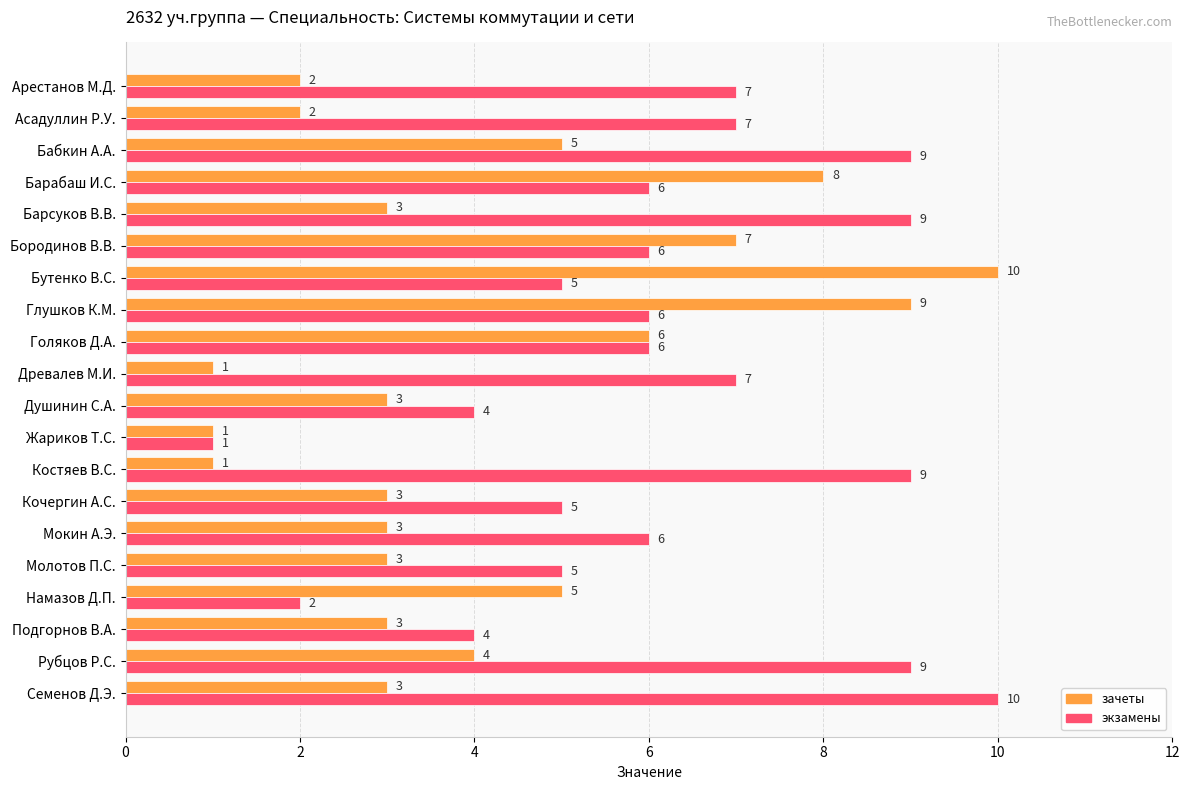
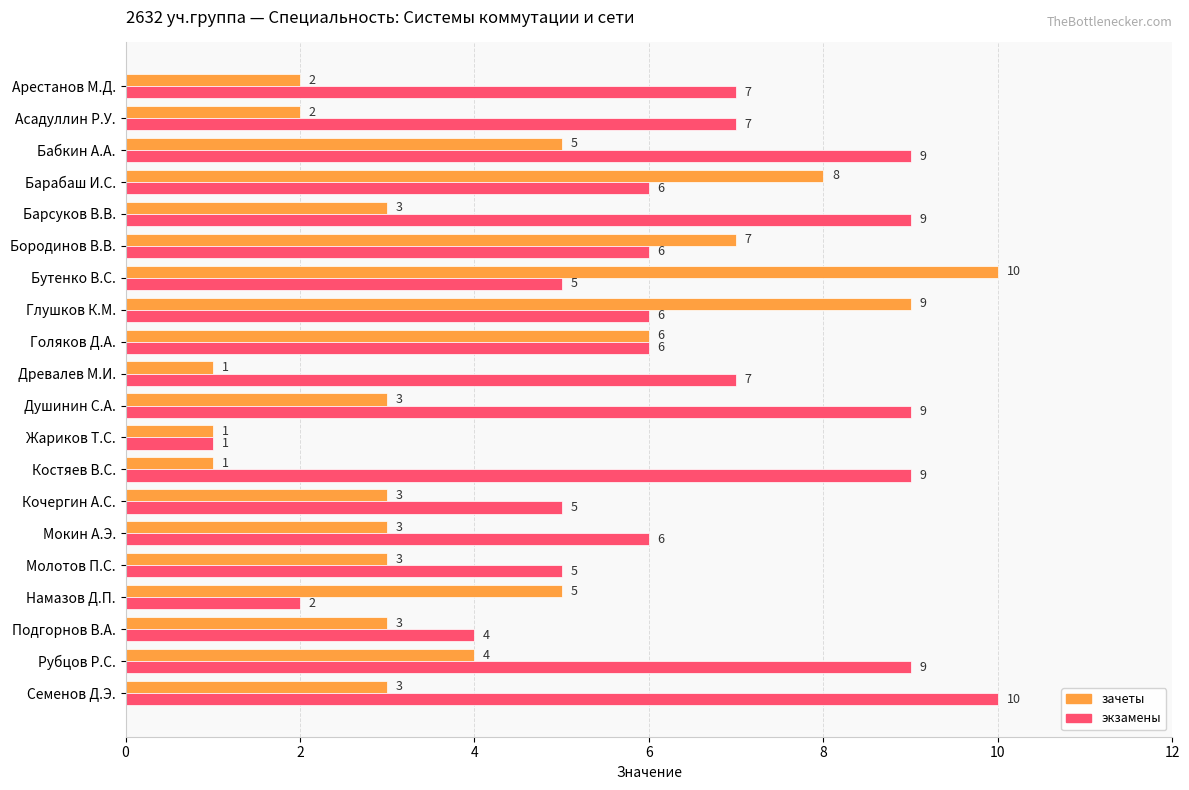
  {
    "зачеты": {
      "Арестанов М.Д.": 2,
      "Асадуллин Р.У.": 2,
      "Бабкин А.А.": 5,
      "Барабаш И.С.": 8,
      "Барсуков В.В.": 3,
      "Бородинов В.В.": 7,
      "Бутенко В.С.": 10,
      "Глушков К.М.": 9,
      "Голяков Д.А.": 6,
      "Древалев М.И.": 1,
      "Душинин С.А.": 3,
      "Жариков Т.С.": 1,
      "Костяев В.С.": 1,
      "Кочергин А.С.": 3,
      "Мокин А.Э.": 3,
      "Молотов П.С.": 3,
      "Намазов Д.П.": 5,
      "Подгорнов В.А.": 3,
      "Рубцов Р.С.": 4,
      "Семенов Д.Э.": 3
    },
    "экзамены": {
      "Арестанов М.Д.": 7,
      "Асадуллин Р.У.": 7,
      "Бабкин А.А.": 9,
      "Барабаш И.С.": 6,
      "Барсуков В.В.": 9,
      "Бородинов В.В.": 6,
      "Бутенко В.С.": 5,
      "Глушков К.М.": 6,
      "Голяков Д.А.": 6,
      "Древалев М.И.": 7,
-     "Душинин С.А.": 4,
+     "Душинин С.А.": 9,
      "Жариков Т.С.": 1,
      "Костяев В.С.": 9,
      "Кочергин А.С.": 5,
      "Мокин А.Э.": 6,
      "Молотов П.С.": 5,
      "Намазов Д.П.": 2,
      "Подгорнов В.А.": 4,
      "Рубцов Р.С.": 9,
      "Семенов Д.Э.": 10
    }
  }
